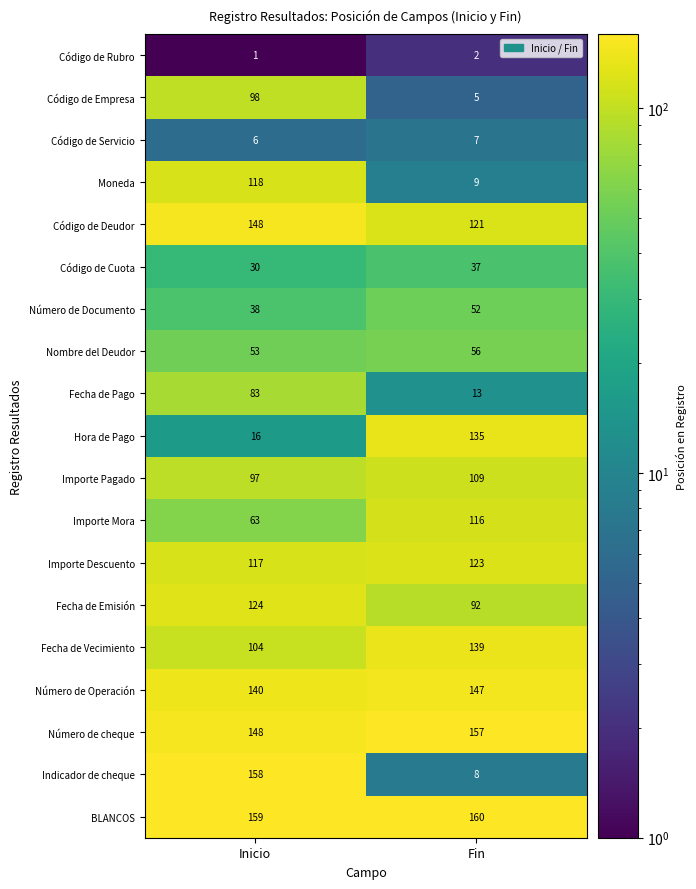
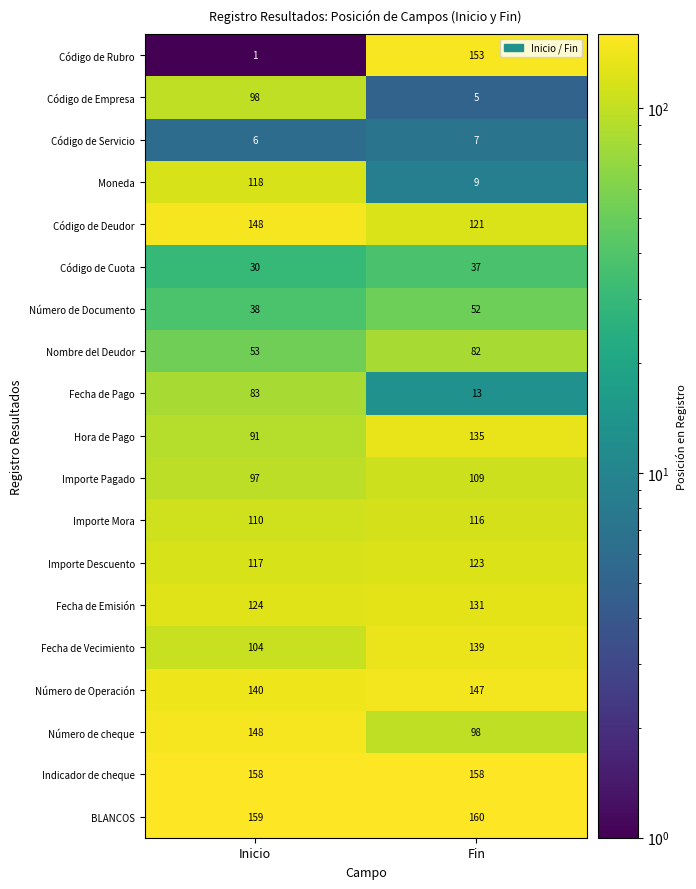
  {
    "Código de Rubro": {
      "Inicio": 1,
-     "Fin": 2
+     "Fin": 153
    },
    "Código de Empresa": {
      "Inicio": 98,
      "Fin": 5
    },
    "Código de Servicio": {
      "Inicio": 6,
      "Fin": 7
    },
    "Moneda": {
      "Inicio": 118,
      "Fin": 9
    },
    "Código de Deudor": {
      "Inicio": 148,
      "Fin": 121
    },
    "Código de Cuota": {
      "Inicio": 30,
      "Fin": 37
    },
    "Número de Documento": {
      "Inicio": 38,
      "Fin": 52
    },
    "Nombre del Deudor": {
      "Inicio": 53,
-     "Fin": 56
+     "Fin": 82
    },
    "Fecha de Pago": {
      "Inicio": 83,
      "Fin": 13
    },
    "Hora de Pago": {
-     "Inicio": 16,
+     "Inicio": 91,
      "Fin": 135
    },
    "Importe Pagado": {
      "Inicio": 97,
      "Fin": 109
    },
    "Importe Mora": {
-     "Inicio": 63,
+     "Inicio": 110,
      "Fin": 116
    },
    "Importe Descuento": {
      "Inicio": 117,
      "Fin": 123
    },
    "Fecha de Emisión": {
      "Inicio": 124,
-     "Fin": 92
+     "Fin": 131
    },
    "Fecha de Vecimiento": {
      "Inicio": 104,
      "Fin": 139
    },
    "Número de Operación": {
      "Inicio": 140,
      "Fin": 147
    },
    "Número de cheque": {
      "Inicio": 148,
-     "Fin": 157
+     "Fin": 98
    },
    "Indicador de cheque": {
      "Inicio": 158,
-     "Fin": 8
+     "Fin": 158
    },
    "BLANCOS": {
      "Inicio": 159,
      "Fin": 160
    }
  }
